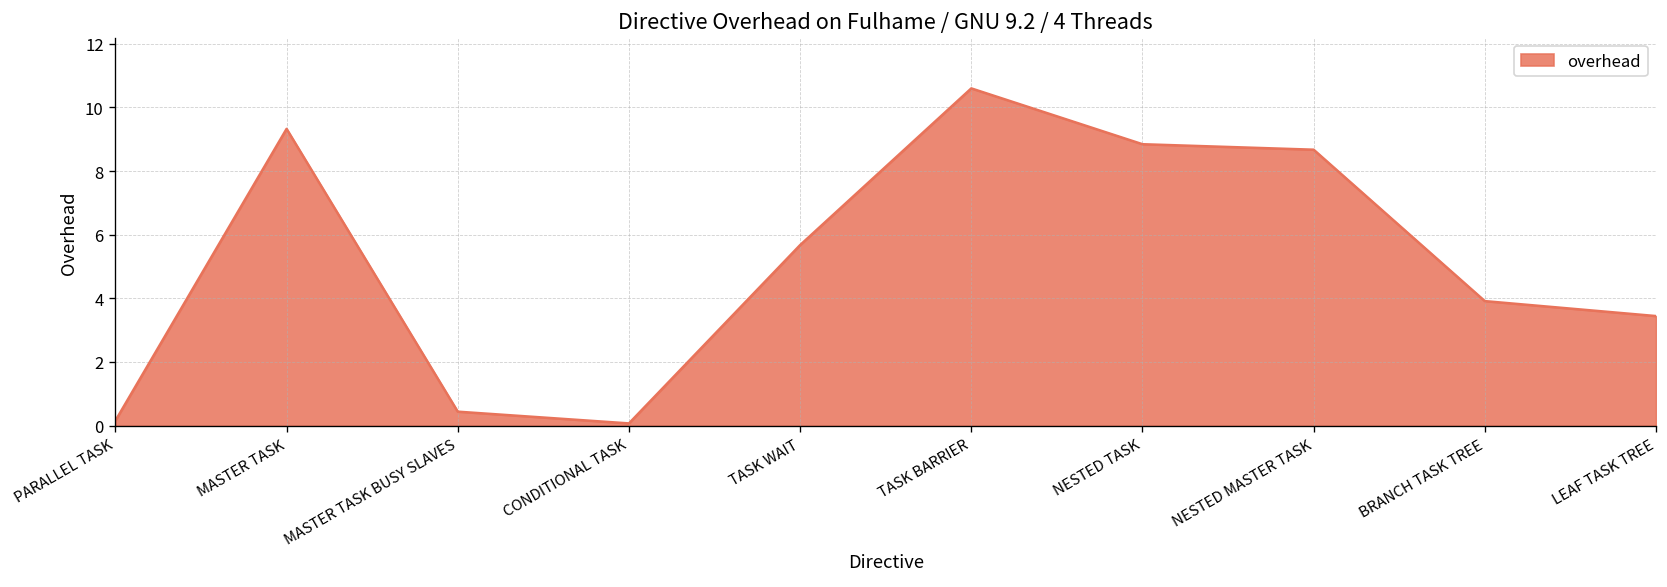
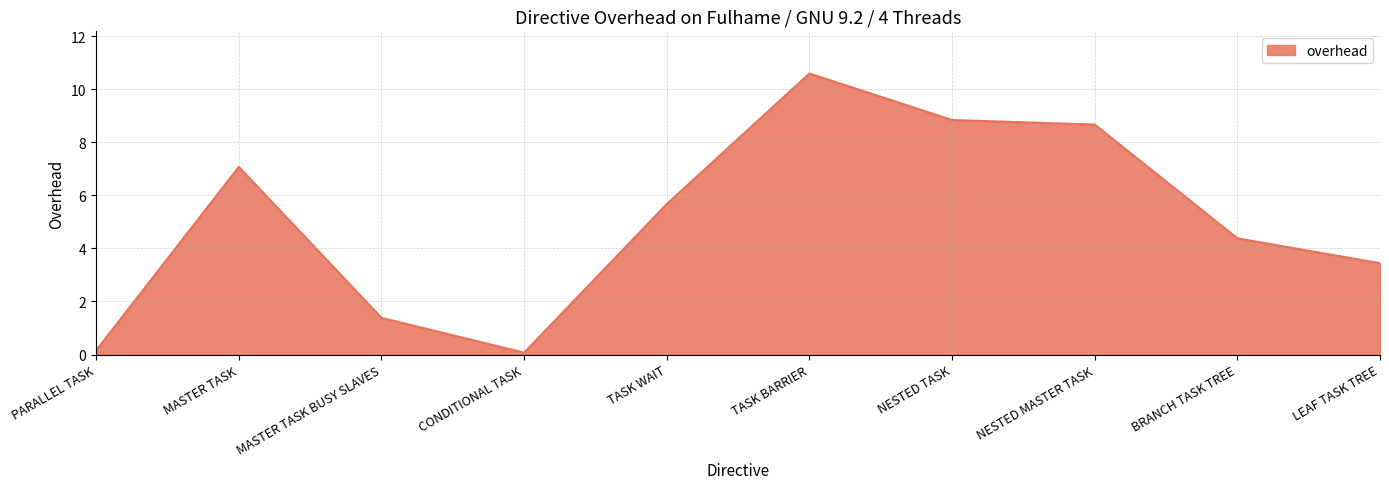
  {
    "PARALLEL TASK": 0.2,
-   "MASTER TASK": 9.3,
-   "MASTER TASK BUSY SLAVES": 0.4,
+   "MASTER TASK": 7.1,
+   "MASTER TASK BUSY SLAVES": 1.4,
    "CONDITIONAL TASK": 0.1,
    "TASK WAIT": 5.7,
    "TASK BARRIER": 10.6,
    "NESTED TASK": 8.8,
    "NESTED MASTER TASK": 8.7,
-   "BRANCH TASK TREE": 3.9,
+   "BRANCH TASK TREE": 4.4,
    "LEAF TASK TREE": 3.4
  }
